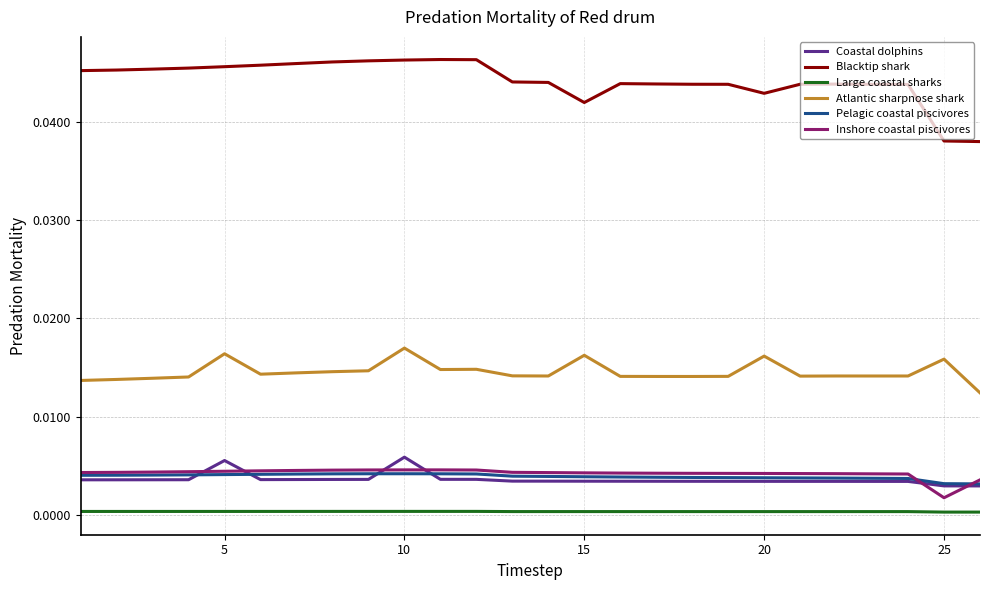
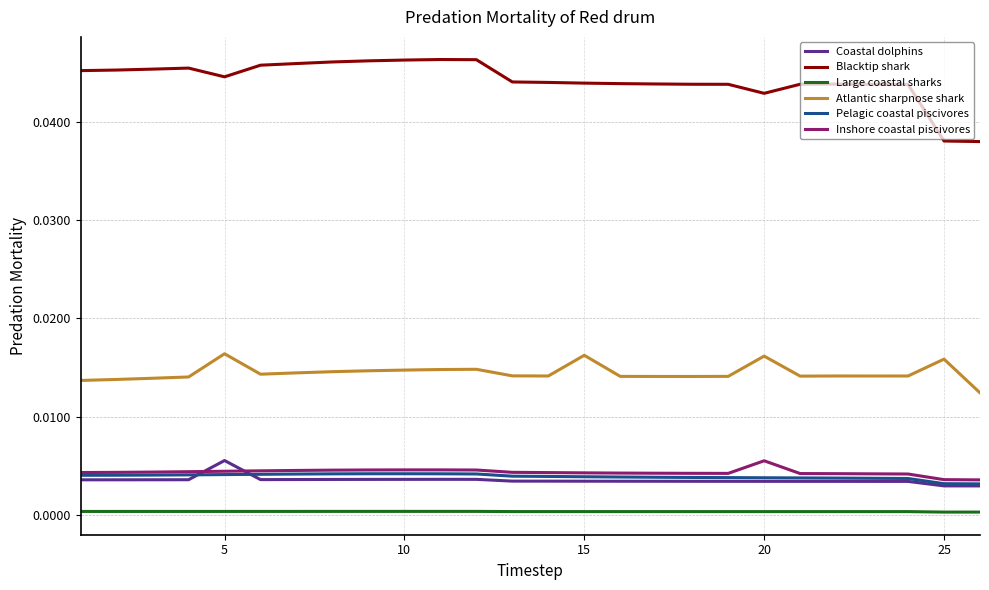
  {
    "Coastal dolphins": {
      "5": 0.006,
-     "10": 0.006,
+     "10": 0.004,
      "15": 0.003,
      "20": 0.003
    },
    "Blacktip shark": {
-     "5": 0.046,
+     "5": 0.045,
      "10": 0.046,
-     "15": 0.042,
+     "15": 0.044,
      "20": 0.043,
      "25": 0.038
    },
    "Large coastal sharks": {
      "5": 0.000,
      "10": 0.000,
      "15": 0.000,
      "20": 0.000,
      "25": 0.000
    },
    "Atlantic sharpnose shark": {
      "5": 0.016,
-     "10": 0.017,
+     "10": 0.015,
      "15": 0.016,
      "20": 0.016,
      "25": 0.016
    },
    "Pelagic coastal piscivores": {
      "5": 0.004,
      "10": 0.004,
      "15": 0.004,
      "20": 0.004
    },
    "Inshore coastal piscivores": {
      "5": 0.004,
      "10": 0.005,
      "15": 0.004,
-     "20": 0.004,
-     "25": 0.002
+     "20": 0.006,
+     "25": 0.004
    }
  }
